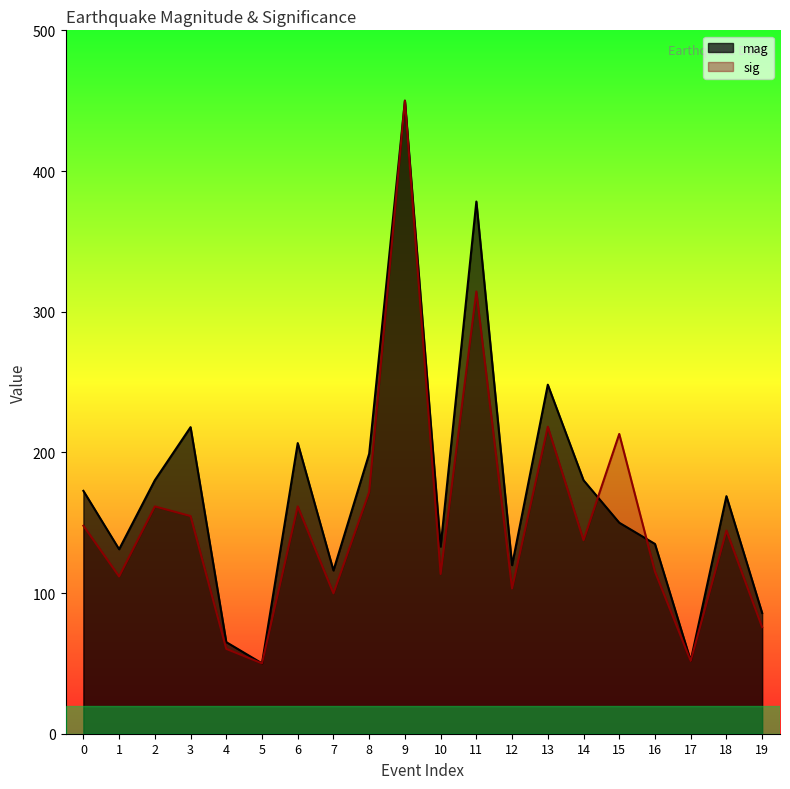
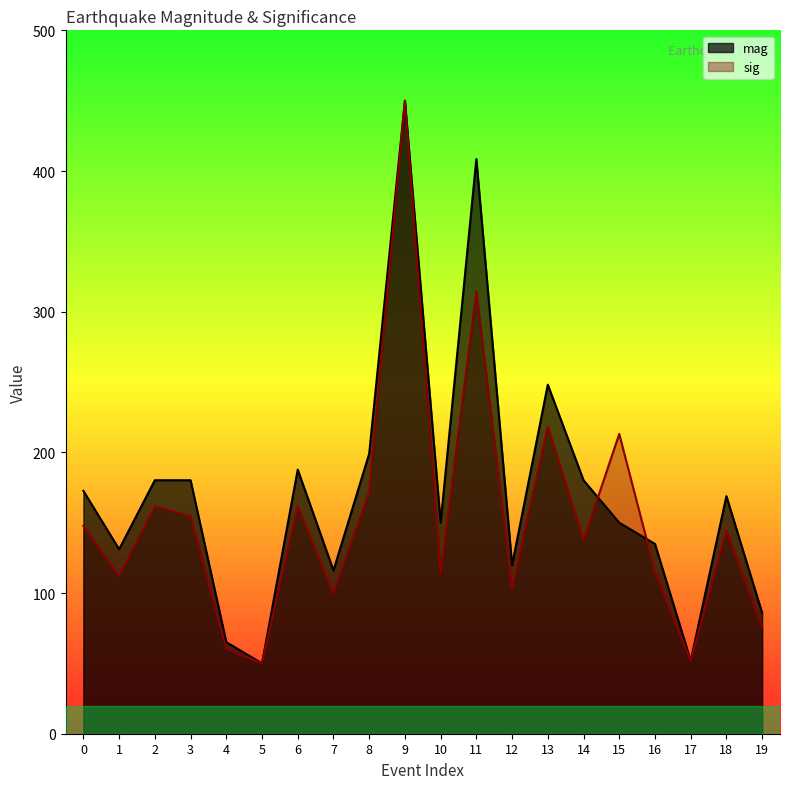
  {
    "mag": {
      "0": 173,
      "1": 131,
      "2": 180,
-     "3": 218,
+     "3": 180,
      "4": 65,
-     "6": 207,
+     "6": 188,
      "7": 116,
      "8": 199,
-     "10": 133,
-     "11": 378,
+     "10": 150,
+     "11": 408,
      "12": 120,
      "13": 248,
      "14": 180,
      "15": 150,
      "16": 135,
      "18": 169,
      "19": 86
    },
    "sig": {
      "0": 148,
      "1": 112,
      "2": 162,
      "3": 155,
      "4": 60,
      "6": 162,
      "7": 100,
      "8": 172,
      "10": 114,
      "11": 314,
      "12": 103,
      "13": 218,
      "14": 138,
      "15": 213,
      "16": 115,
      "18": 144,
      "19": 76
    }
  }
